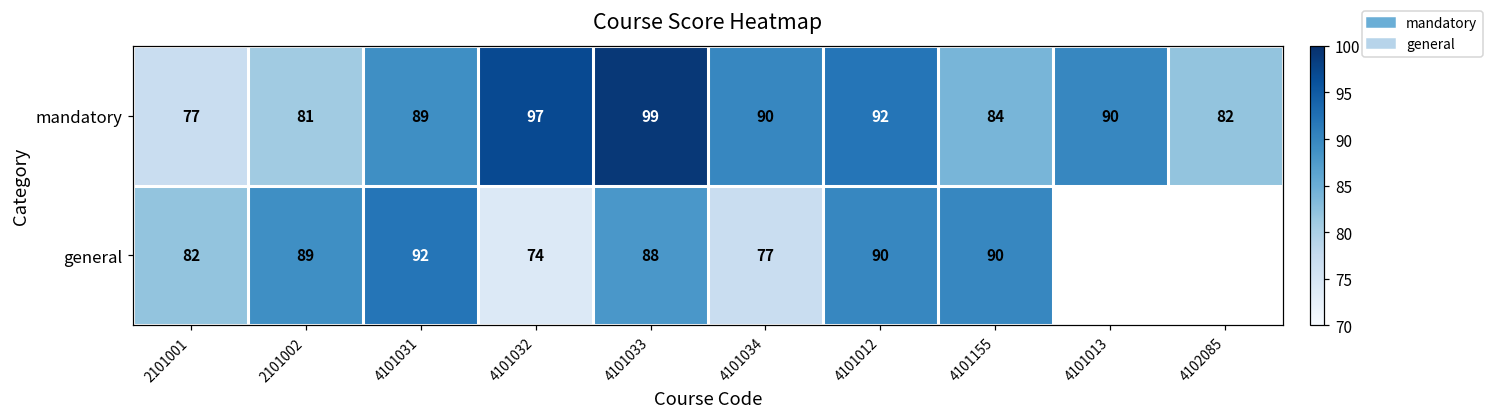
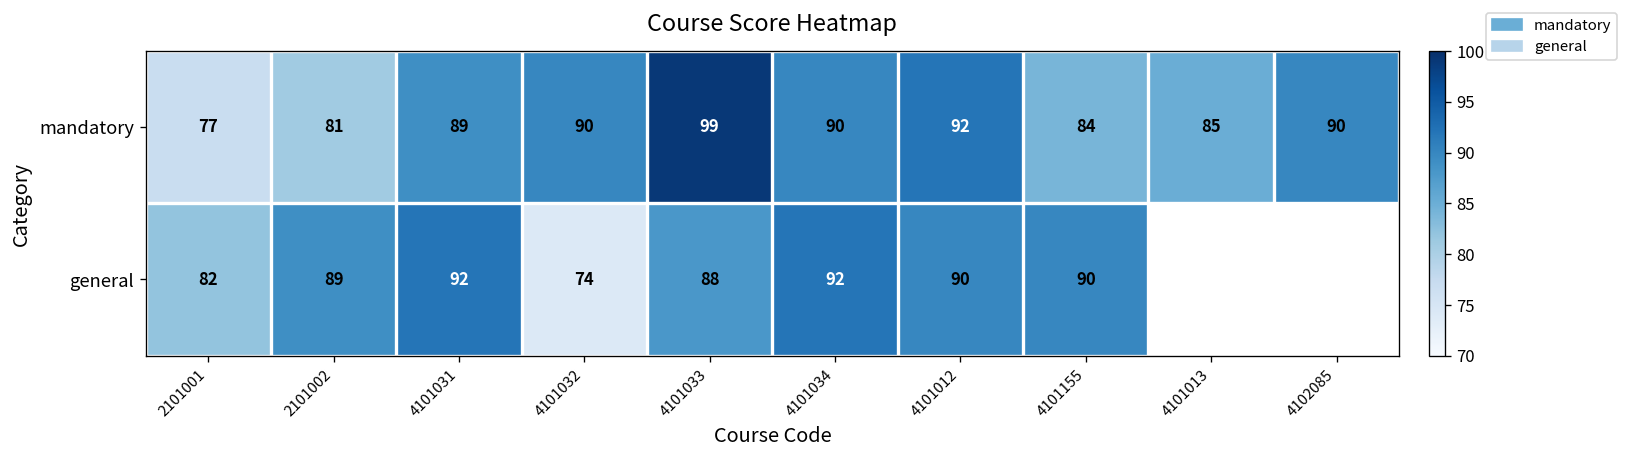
  {
    "mandatory": {
      "2101001": 77,
      "2101002": 81,
      "4101031": 89,
-     "4101032": 97,
+     "4101032": 90,
      "4101033": 99,
      "4101034": 90,
      "4101012": 92,
      "4101155": 84,
-     "4101013": 90,
-     "4102085": 82
+     "4101013": 85,
+     "4102085": 90
    },
    "general": {
      "2101001": 82,
      "2101002": 89,
      "4101031": 92,
      "4101032": 74,
      "4101033": 88,
-     "4101034": 77,
+     "4101034": 92,
      "4101012": 90,
      "4101155": 90
    }
  }
